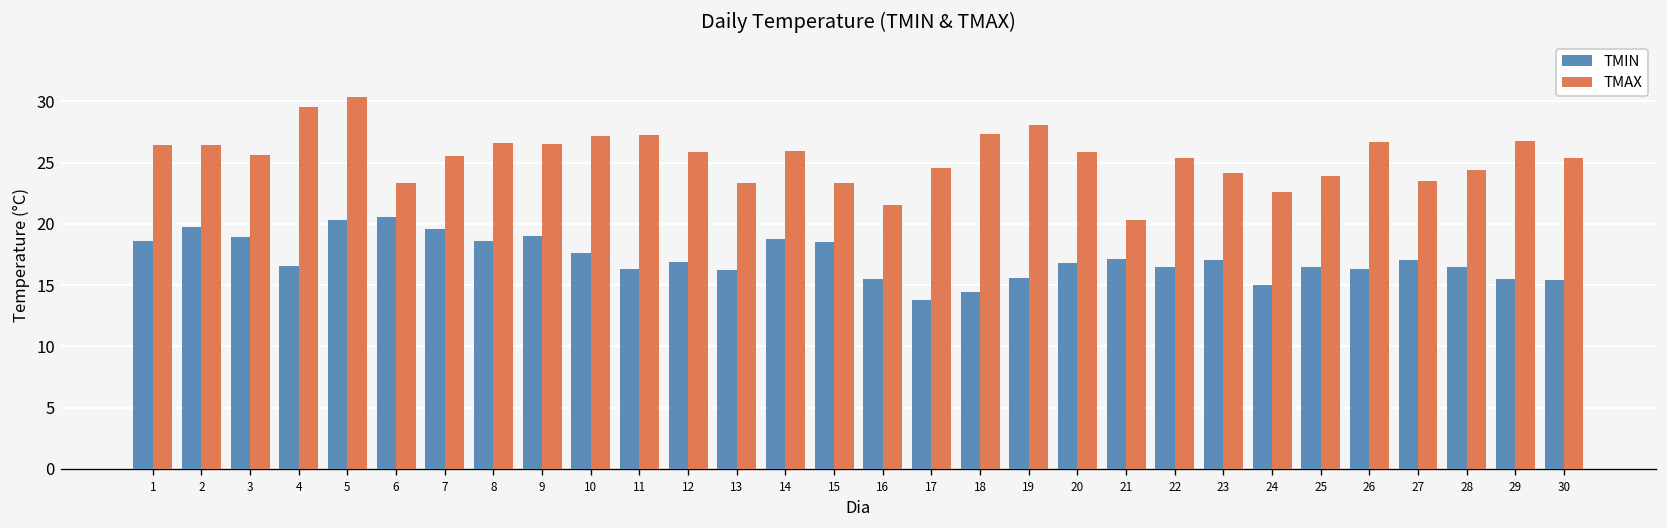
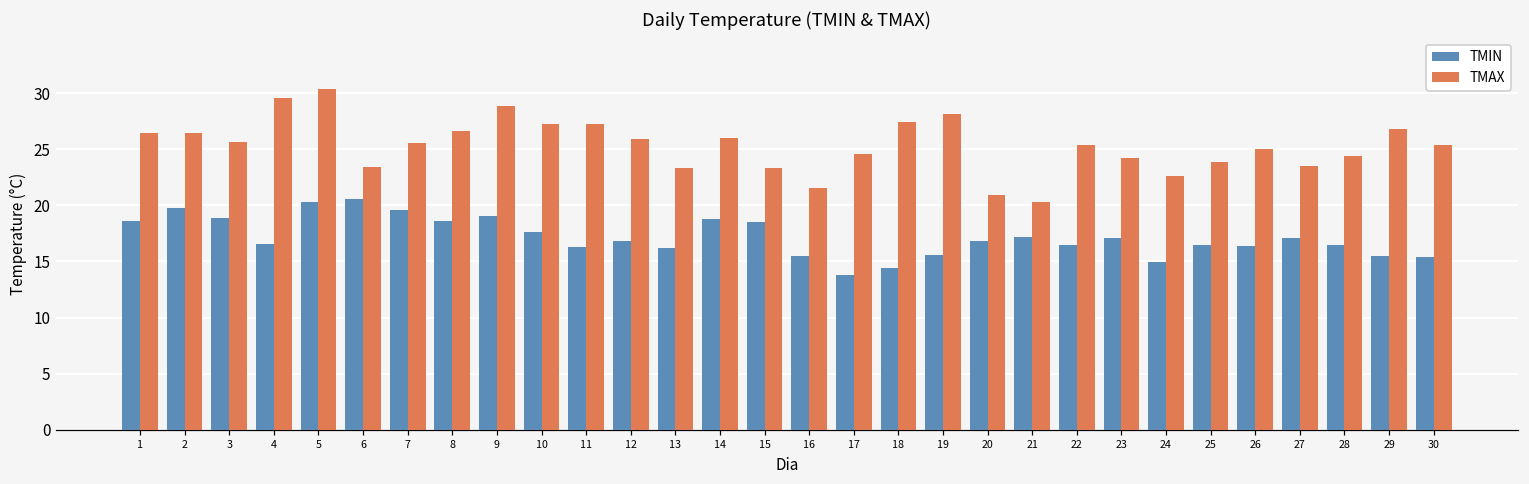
  {
    "TMIN": {
      "1": 18.6,
      "2": 19.8,
      "3": 18.9,
      "4": 16.6,
      "5": 20.3,
      "6": 20.6,
      "7": 19.6,
      "8": 18.6,
      "9": 19.0,
      "10": 17.6,
      "11": 16.3,
      "12": 16.9,
      "13": 16.2,
      "14": 18.8,
      "15": 18.5,
      "16": 15.5,
      "17": 13.8,
      "18": 14.4,
      "19": 15.6,
      "20": 16.8,
      "21": 17.2,
      "22": 16.5,
      "23": 17.1,
      "24": 15.0,
      "25": 16.5,
      "26": 16.3,
      "27": 17.1,
      "28": 16.5,
      "29": 15.5,
      "30": 15.4
    },
    "TMAX": {
      "1": 26.5,
      "2": 26.5,
      "3": 25.6,
      "4": 29.5,
      "5": 30.4,
      "6": 23.4,
      "7": 25.6,
      "8": 26.6,
-     "9": 26.5,
+     "9": 28.8,
      "10": 27.2,
      "11": 27.2,
      "12": 25.9,
      "13": 23.3,
      "14": 26.0,
      "15": 23.3,
      "16": 21.6,
      "17": 24.6,
      "18": 27.4,
      "19": 28.1,
-     "20": 25.9,
+     "20": 20.9,
      "21": 20.3,
      "22": 25.4,
      "23": 24.2,
      "24": 22.6,
      "25": 23.9,
-     "26": 26.7,
+     "26": 25.0,
      "27": 23.5,
      "28": 24.4,
      "29": 26.8,
      "30": 25.4
    }
  }
